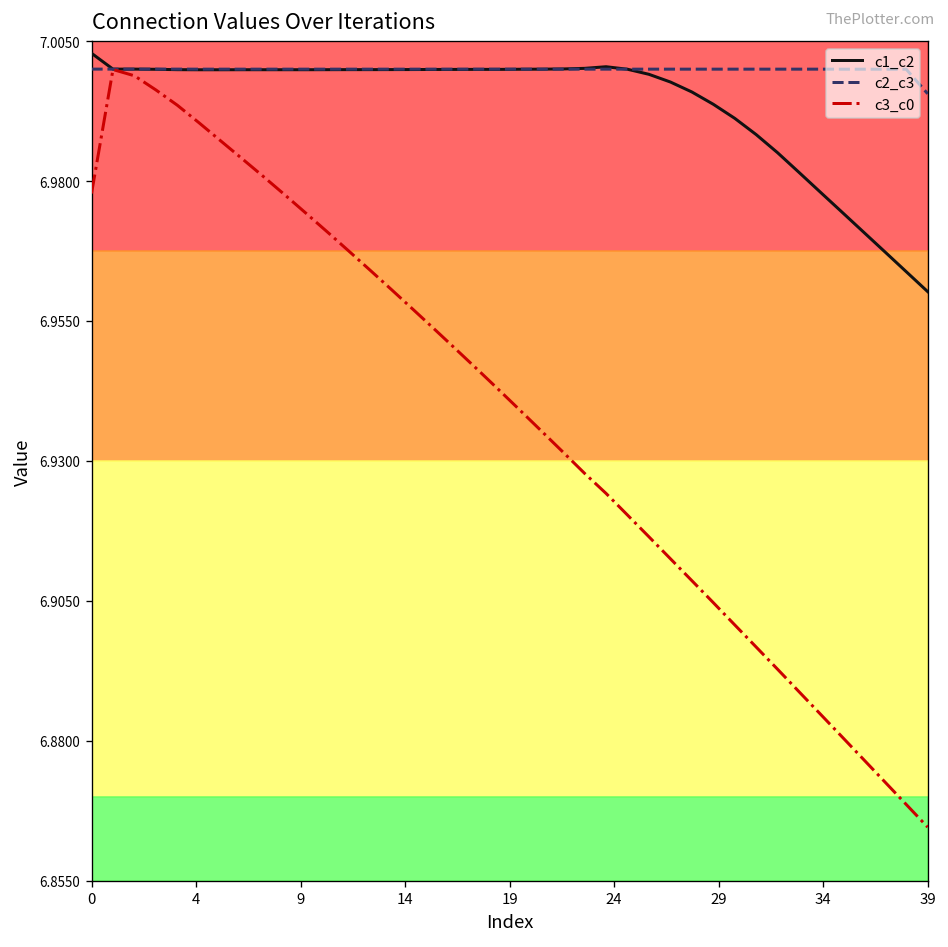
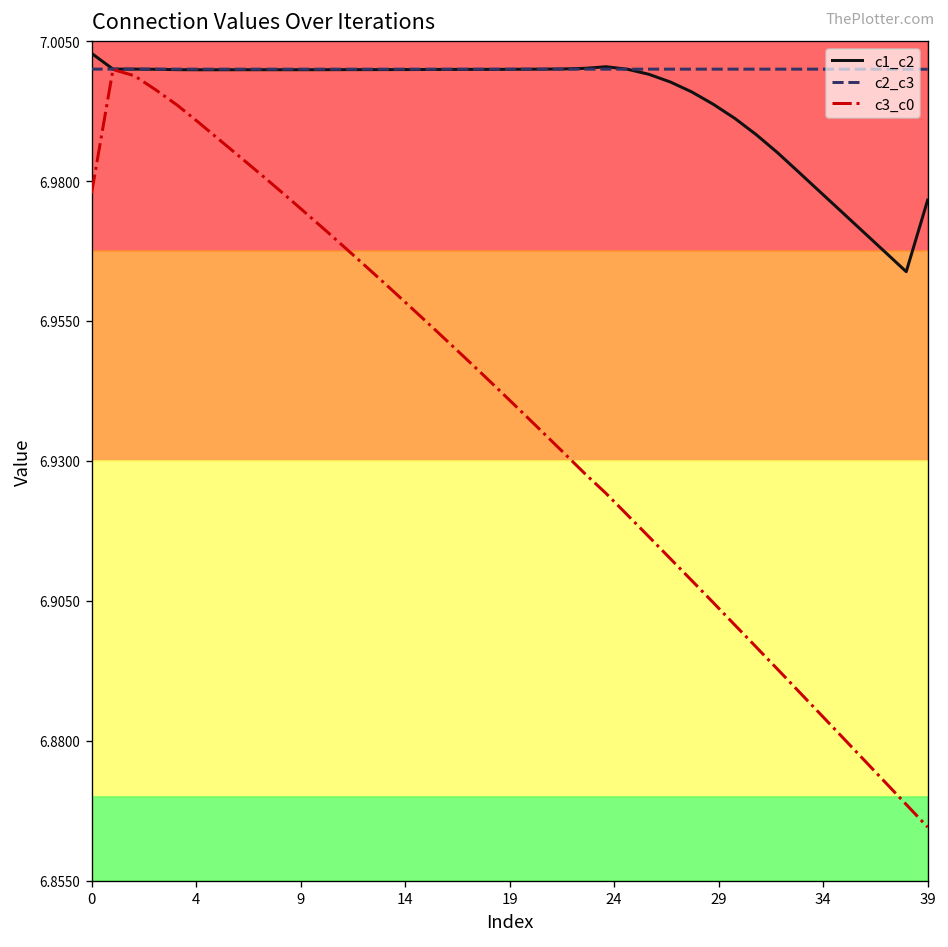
  {
    "c1_c2": {
      "0": 7.003,
-     "39": 6.960
+     "39": 6.977
    },
    "c2_c3": {
      "0": 7.000,
-     "39": 6.996
+     "39": 7.000
    },
    "c3_c0": {
      "0": 6.978,
      "39": 6.865
    }
  }
